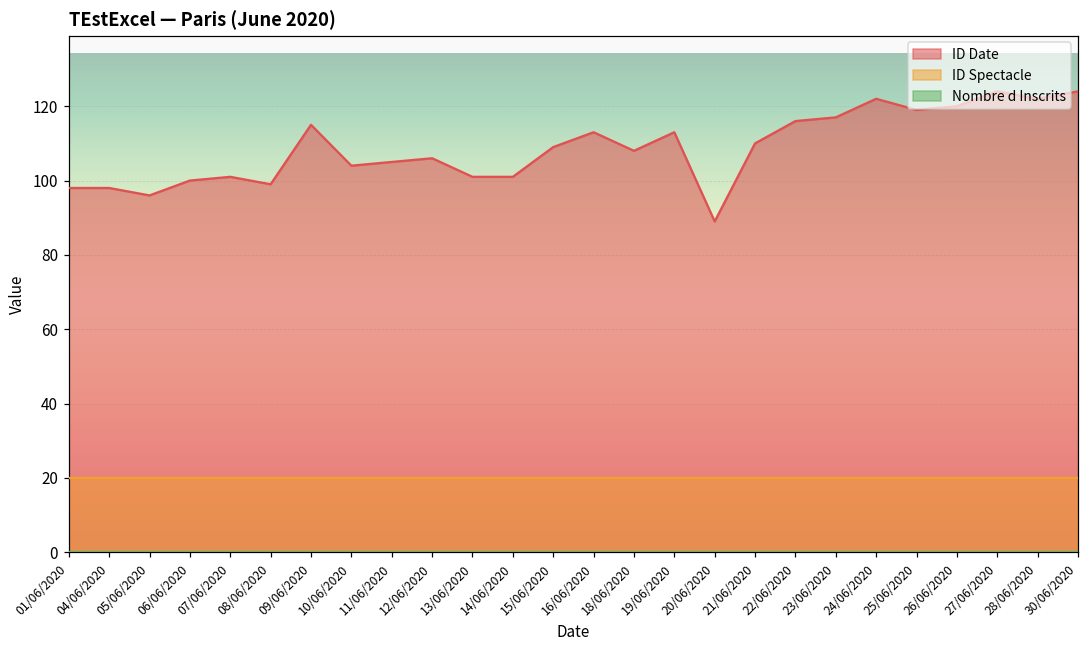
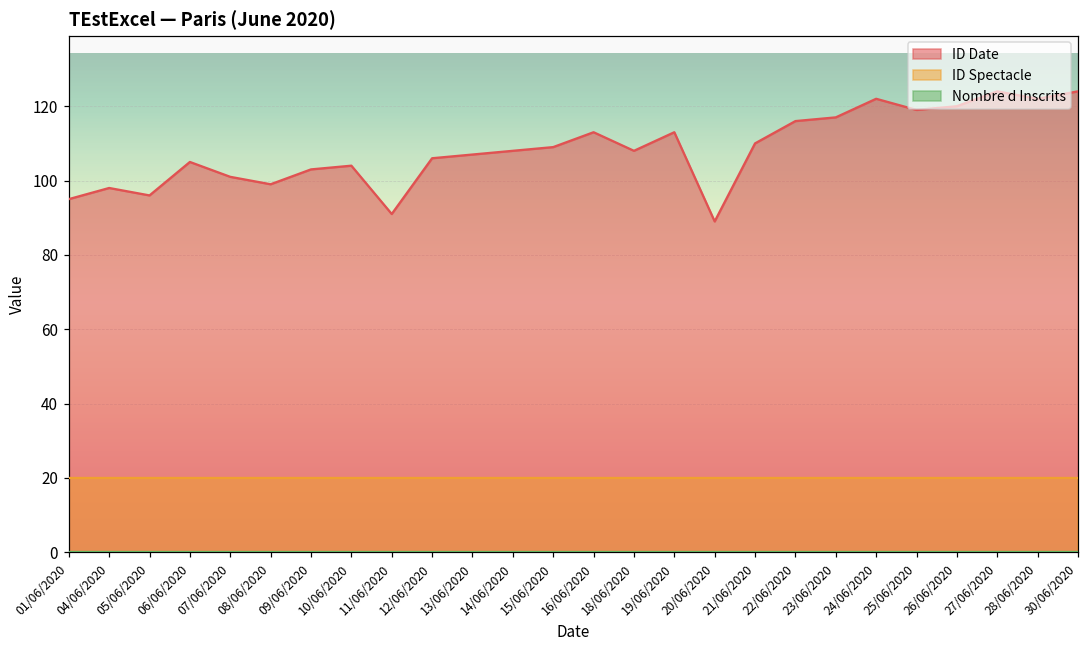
  {
    "ID Date": {
-     "01/06/2020": 98,
+     "01/06/2020": 95,
      "04/06/2020": 98,
      "05/06/2020": 96,
-     "06/06/2020": 100,
+     "06/06/2020": 105,
      "07/06/2020": 101,
      "08/06/2020": 99,
-     "09/06/2020": 115,
+     "09/06/2020": 103,
      "10/06/2020": 104,
-     "11/06/2020": 105,
+     "11/06/2020": 91,
      "12/06/2020": 106,
-     "13/06/2020": 101,
-     "14/06/2020": 101,
+     "13/06/2020": 107,
+     "14/06/2020": 108,
      "15/06/2020": 109,
      "16/06/2020": 113,
      "18/06/2020": 108,
      "19/06/2020": 113,
      "20/06/2020": 89,
      "21/06/2020": 110,
      "22/06/2020": 116,
      "23/06/2020": 117,
      "24/06/2020": 122,
      "30/06/2020": 124
    },
    "ID Spectacle": {
      "01/06/2020": 20,
      "04/06/2020": 20,
      "05/06/2020": 20,
      "06/06/2020": 20,
      "07/06/2020": 20,
      "08/06/2020": 20,
      "09/06/2020": 20,
      "10/06/2020": 20,
      "11/06/2020": 20,
      "12/06/2020": 20,
      "13/06/2020": 20,
      "14/06/2020": 20,
      "15/06/2020": 20,
      "16/06/2020": 20,
      "18/06/2020": 20,
      "19/06/2020": 20,
      "20/06/2020": 20,
      "21/06/2020": 20,
      "22/06/2020": 20,
      "23/06/2020": 20,
      "24/06/2020": 20,
      "25/06/2020": 20,
      "26/06/2020": 20,
      "27/06/2020": 20,
      "28/06/2020": 20,
      "30/06/2020": 20
    },
    "Nombre d Inscrits": {
      "01/06/2020": 0,
      "04/06/2020": 0,
      "05/06/2020": 0,
      "06/06/2020": 0,
      "07/06/2020": 0,
      "08/06/2020": 0,
      "09/06/2020": 0,
      "10/06/2020": 0,
      "11/06/2020": 0,
      "12/06/2020": 0,
      "13/06/2020": 0,
      "14/06/2020": 0,
      "15/06/2020": 0,
      "16/06/2020": 0,
      "18/06/2020": 0,
      "19/06/2020": 0,
      "20/06/2020": 0,
      "21/06/2020": 0,
      "22/06/2020": 0,
      "23/06/2020": 0,
      "24/06/2020": 0,
      "25/06/2020": 0,
      "26/06/2020": 0,
      "27/06/2020": 0,
      "28/06/2020": 0,
      "30/06/2020": 0
    }
  }
